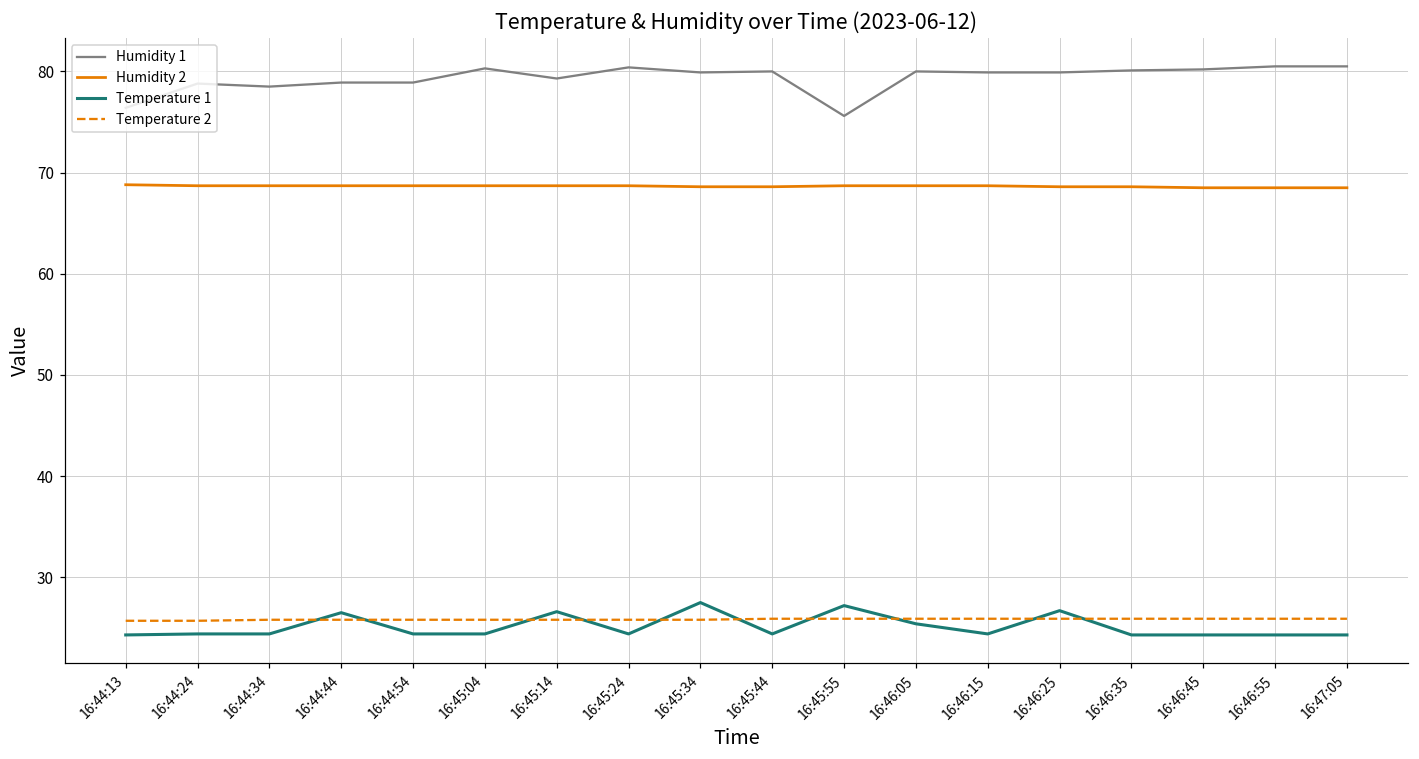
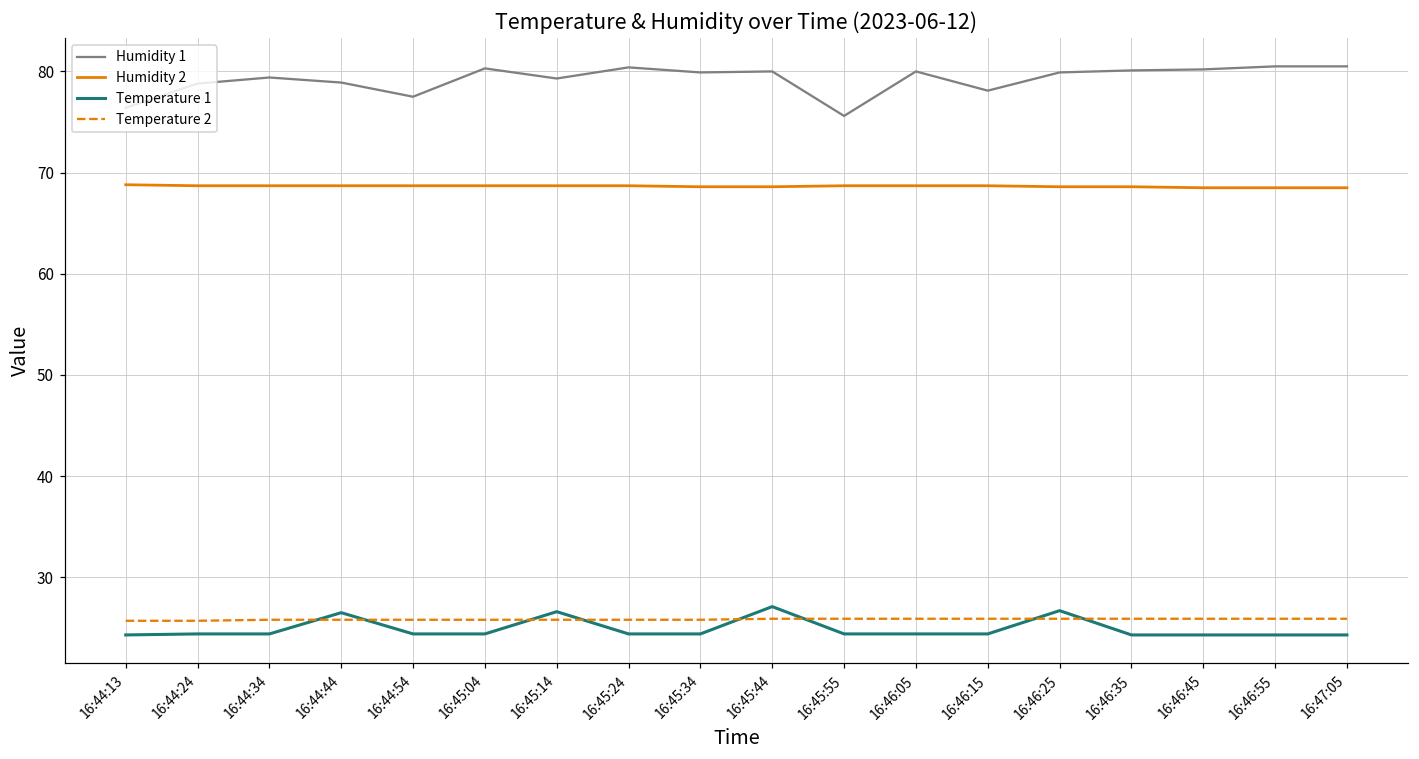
  {
    "Humidity 1": {
-     "16:44:34": 78.5,
+     "16:44:34": 79.4,
      "16:44:44": 79,
-     "16:44:54": 79,
+     "16:44:54": 78,
      "16:45:04": 80,
      "16:45:14": 79,
      "16:45:24": 80,
      "16:45:34": 80,
      "16:45:44": 80,
      "16:45:55": 76,
      "16:46:05": 80,
-     "16:46:15": 80,
+     "16:46:15": 78,
      "16:46:25": 80,
      "16:46:35": 80,
      "16:46:45": 80,
      "16:46:55": 81,
      "16:47:05": 81
    },
    "Temperature 1": {
      "16:44:13": 24,
      "16:44:24": 24,
      "16:44:34": 24,
      "16:44:44": 27,
      "16:44:54": 24,
      "16:45:04": 24,
      "16:45:14": 27,
      "16:45:24": 24,
-     "16:45:34": 28,
-     "16:45:44": 24,
-     "16:45:55": 27,
-     "16:46:05": 25,
+     "16:45:34": 24,
+     "16:45:44": 27,
+     "16:45:55": 24,
+     "16:46:05": 24,
      "16:46:15": 24,
      "16:46:25": 27,
      "16:46:35": 24,
      "16:46:45": 24,
      "16:46:55": 24,
      "16:47:05": 24
    }
  }
